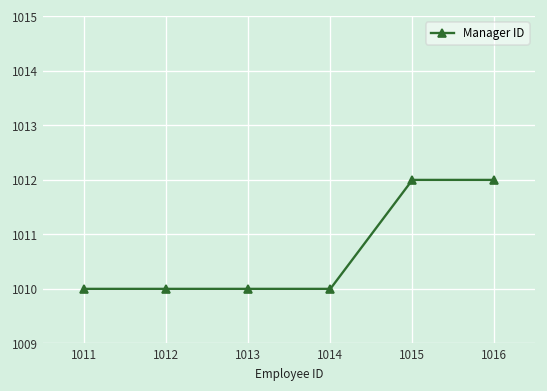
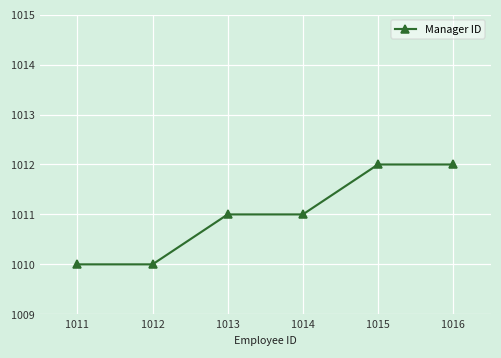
  {
    "1011": 1010,
    "1012": 1010,
-   "1013": 1010,
-   "1014": 1010,
+   "1013": 1011,
+   "1014": 1011,
    "1015": 1012,
    "1016": 1012
  }
